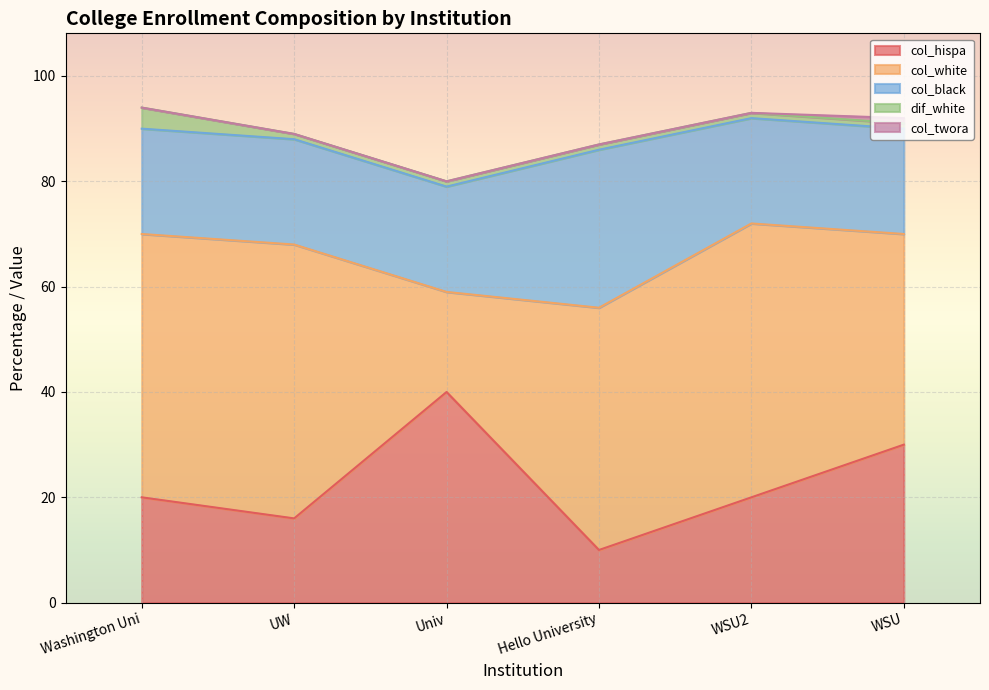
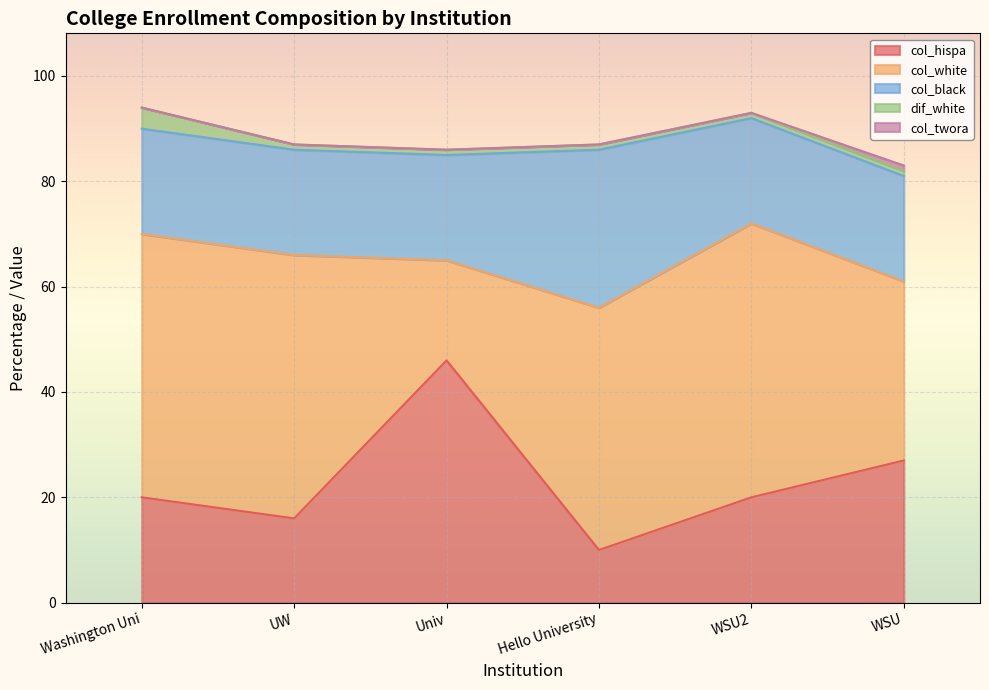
  {
    "col_hispa": {
      "Washington Uni": 20,
      "UW": 16,
-     "Univ": 40,
+     "Univ": 46,
      "Hello University": 10,
      "WSU2": 20,
-     "WSU": 30
+     "WSU": 27
    },
    "col_white": {
      "Washington Uni": 50,
-     "UW": 52,
+     "UW": 50,
      "Univ": 19,
      "Hello University": 46,
      "WSU2": 52,
-     "WSU": 40
+     "WSU": 34
    },
    "col_black": {
      "Washington Uni": 20,
      "UW": 20,
      "Univ": 20,
      "Hello University": 30,
      "WSU2": 20
    }
  }
